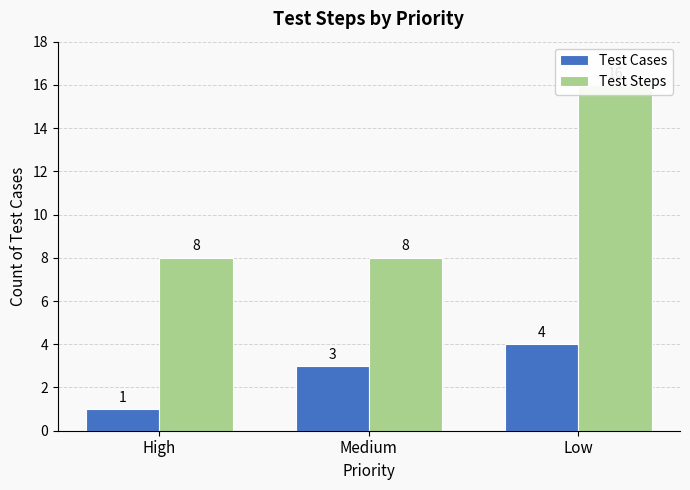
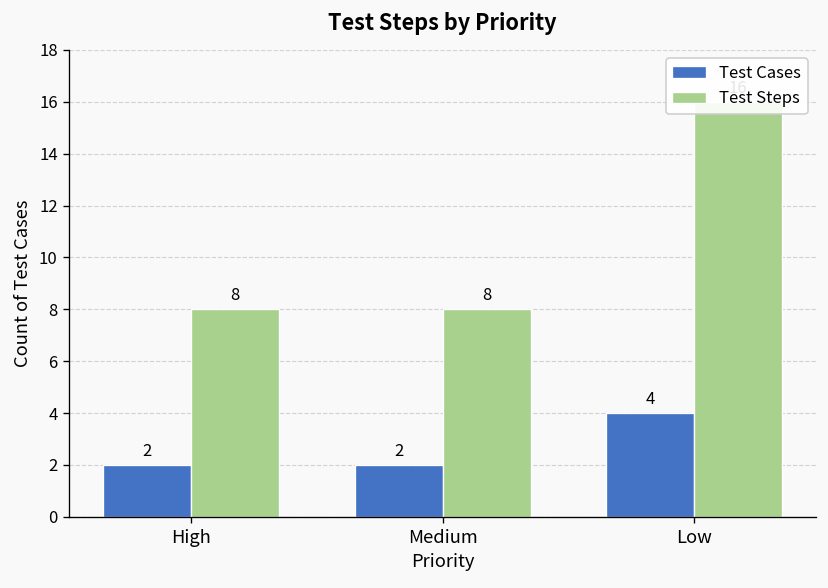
  {
    "Test Cases": {
-     "High": 1,
-     "Medium": 3,
+     "High": 2,
+     "Medium": 2,
      "Low": 4
    },
    "Test Steps": {
      "High": 8,
      "Medium": 8
    }
  }
